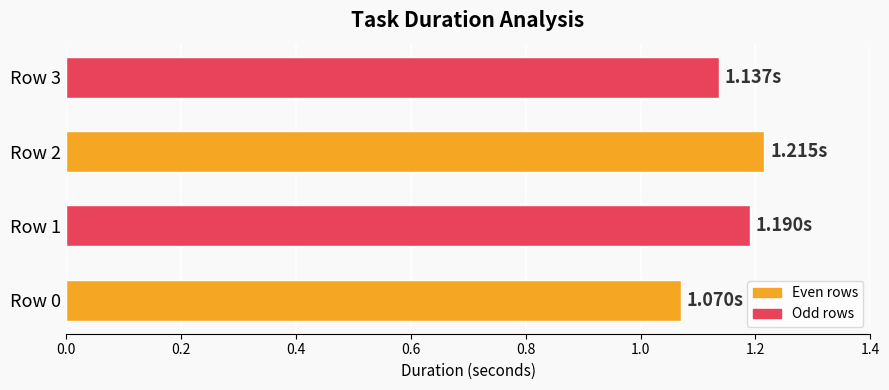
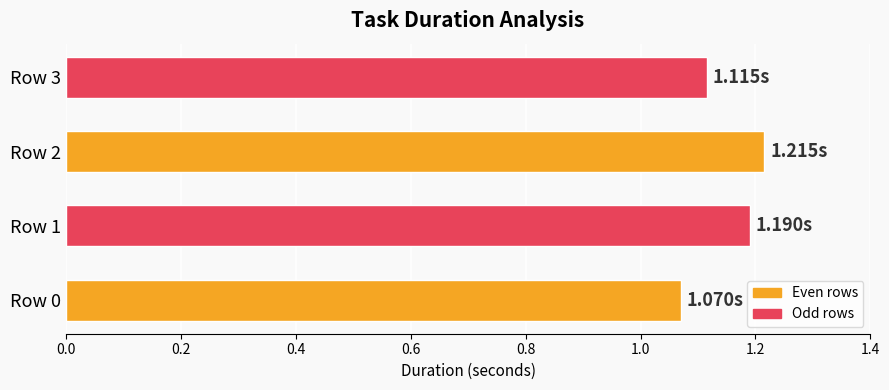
  {
-   "Row 3": "1.137s",
+   "Row 3": "1.115s",
    "Row 2": "1.215s",
    "Row 1": "1.190s",
    "Row 0": "1.070s"
  }
